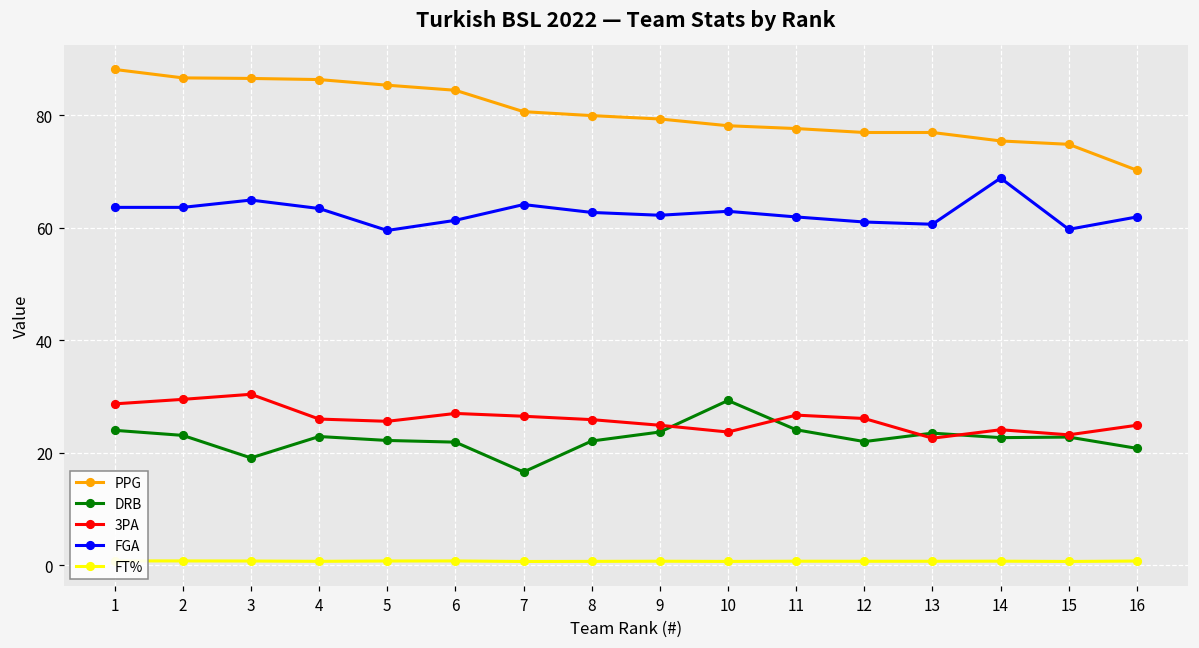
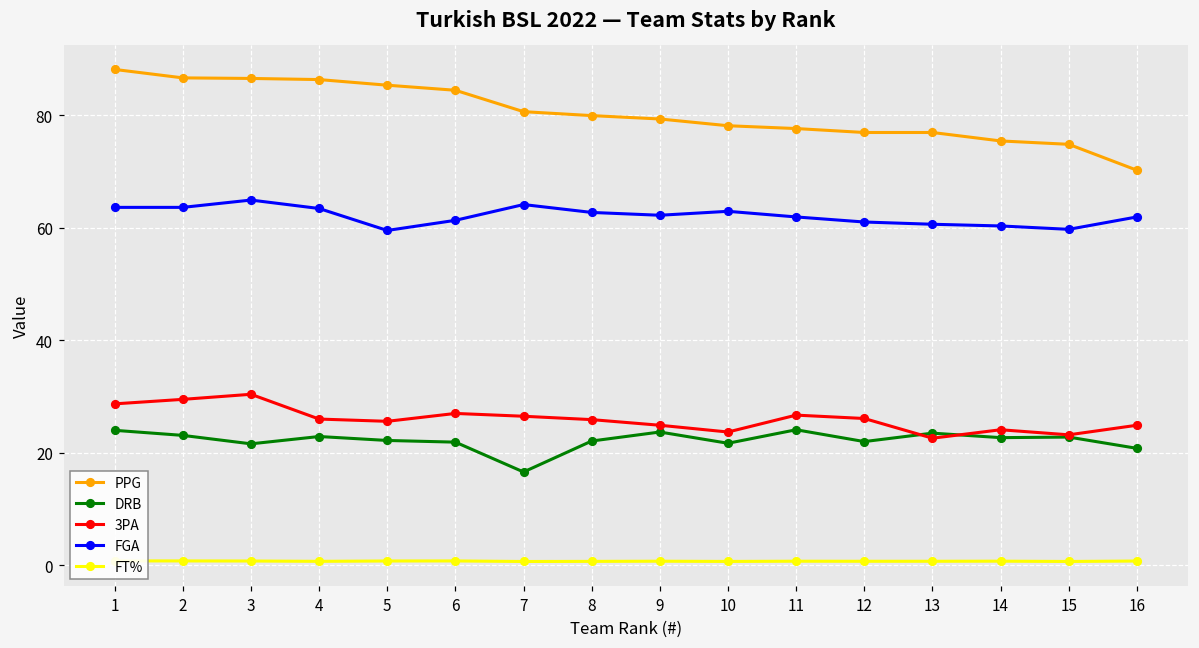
  {
    "PPG": {
      "1": 88,
      "2": 87,
      "3": 87,
      "4": 86,
      "5": 85,
      "6": 84,
      "7": 81,
      "8": 80,
      "9": 79,
      "10": 78,
      "11": 78,
      "12": 77,
      "13": 77,
      "14": 75,
      "15": 75,
      "16": 70
    },
    "DRB": {
      "1": 24,
      "2": 23,
-     "3": 19,
+     "3": 22,
      "4": 23,
      "5": 22,
      "6": 22,
      "7": 17,
      "8": 22,
      "9": 24,
-     "10": 29,
+     "10": 22,
      "11": 24,
      "12": 22,
      "13": 24,
      "14": 23,
      "16": 21
    },
    "3PA": {
      "1": 29,
      "2": 30,
      "3": 30,
      "4": 26,
      "5": 26,
      "6": 27,
      "7": 27,
      "8": 26,
      "9": 25,
      "10": 24,
      "11": 27,
      "12": 26,
      "13": 23,
      "14": 24,
      "16": 25
    },
    "FGA": {
      "1": 64,
      "2": 64,
      "3": 65,
      "4": 63,
      "5": 60,
      "6": 61,
      "7": 64,
      "8": 63,
      "9": 62,
      "10": 63,
      "11": 62,
      "12": 61,
      "13": 61,
-     "14": 69,
+     "14": 60,
      "15": 60,
      "16": 62
    },
    "FT%": {
      "2": 1,
      "3": 1,
      "4": 1,
      "5": 1,
      "6": 1,
      "7": 1,
      "8": 1,
      "9": 1,
      "10": 1,
      "11": 1,
      "12": 1,
      "13": 1,
      "14": 1,
      "15": 1,
      "16": 1
    }
  }
